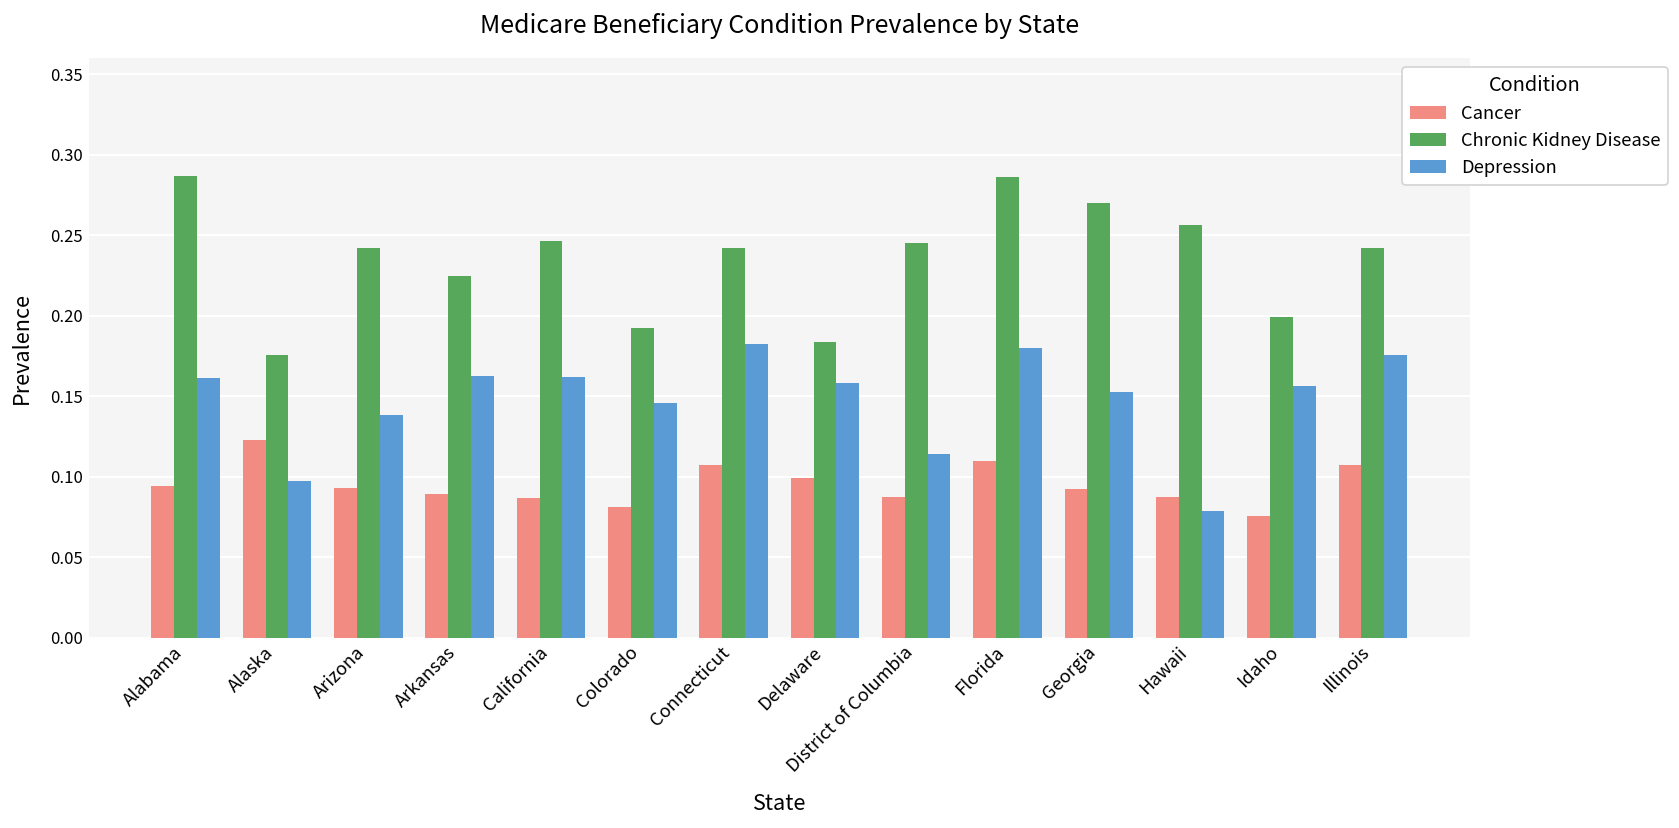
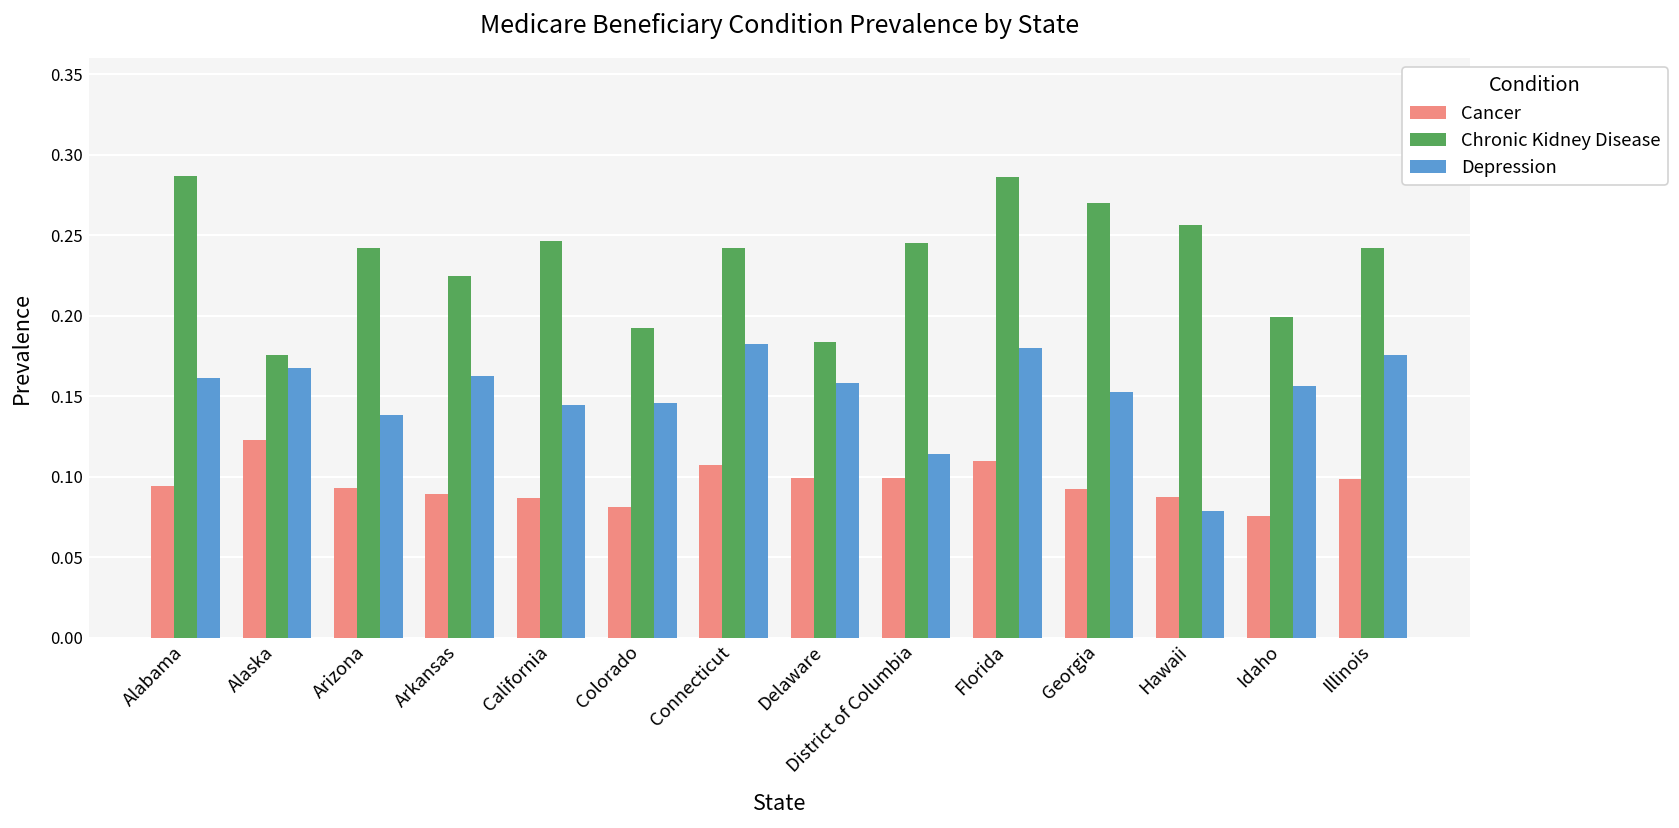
  {
    "Cancer": {
      "Alabama": 0.094,
      "Alaska": 0.123,
      "Arizona": 0.093,
      "Arkansas": 0.089,
      "California": 0.087,
      "Colorado": 0.081,
      "Connecticut": 0.107,
      "Delaware": 0.099,
-     "District of Columbia": 0.087,
+     "District of Columbia": 0.099,
      "Florida": 0.110,
      "Georgia": 0.092,
      "Hawaii": 0.087,
      "Idaho": 0.076,
-     "Illinois": 0.107
+     "Illinois": 0.098
    },
    "Chronic Kidney Disease": {
      "Alabama": 0.287,
      "Alaska": 0.176,
      "Arizona": 0.242,
      "Arkansas": 0.224,
      "California": 0.246,
      "Colorado": 0.193,
      "Connecticut": 0.242,
      "Delaware": 0.184,
      "District of Columbia": 0.245,
      "Florida": 0.286,
      "Georgia": 0.270,
      "Hawaii": 0.257,
      "Idaho": 0.200,
      "Illinois": 0.242
    },
    "Depression": {
      "Alabama": 0.161,
-     "Alaska": 0.098,
+     "Alaska": 0.167,
      "Arizona": 0.139,
      "Arkansas": 0.162,
-     "California": 0.162,
+     "California": 0.145,
      "Colorado": 0.146,
      "Connecticut": 0.183,
      "Delaware": 0.158,
      "District of Columbia": 0.114,
      "Florida": 0.180,
      "Georgia": 0.152,
      "Hawaii": 0.079,
      "Idaho": 0.157,
      "Illinois": 0.175
    }
  }
